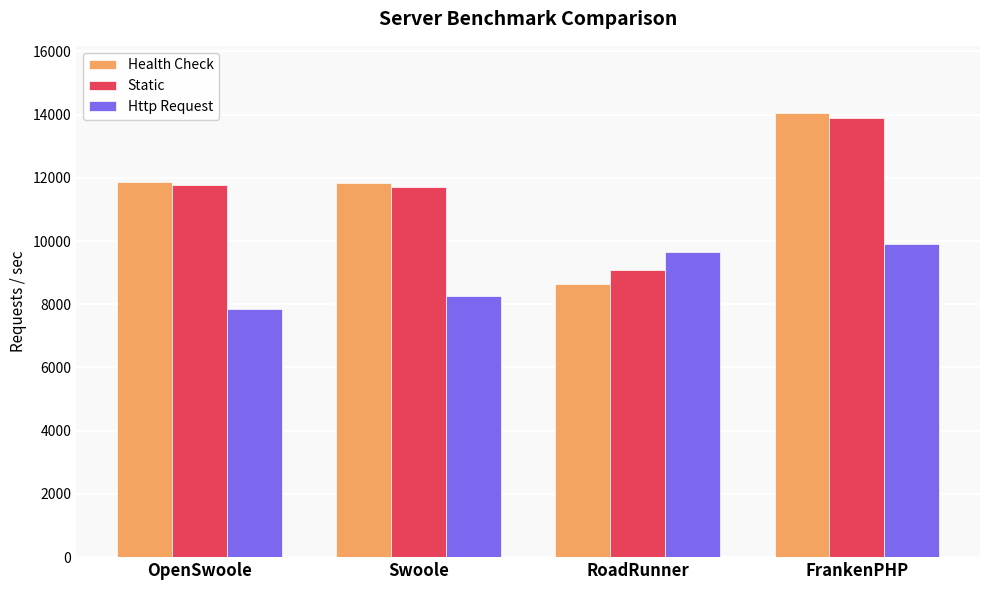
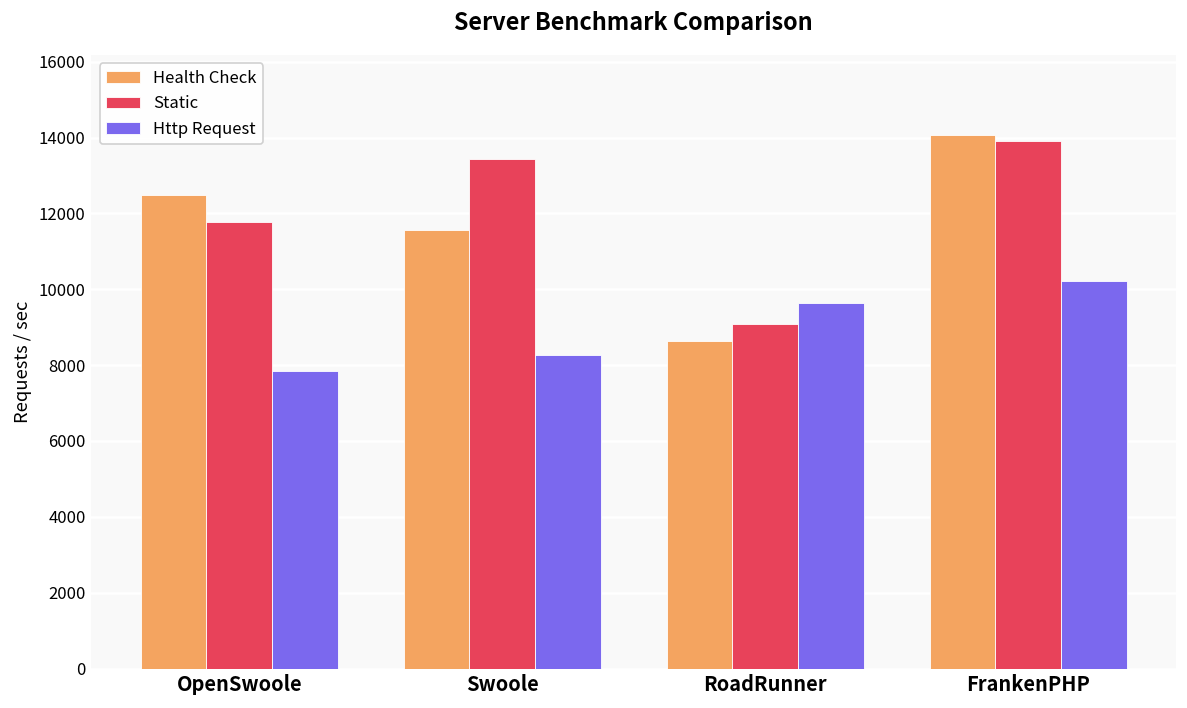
  {
    "Health Check": {
-     "OpenSwoole": 11900,
-     "Swoole": 11800,
+     "OpenSwoole": 12500,
+     "Swoole": 11600,
      "RoadRunner": 8600,
      "FrankenPHP": 14100
    },
    "Static": {
      "OpenSwoole": 11800,
-     "Swoole": 11700,
+     "Swoole": 13400,
      "RoadRunner": 9100,
      "FrankenPHP": 13900
    },
    "Http Request": {
      "OpenSwoole": 7900,
      "Swoole": 8300,
      "RoadRunner": 9600,
-     "FrankenPHP": 9900
+     "FrankenPHP": 10200
    }
  }
